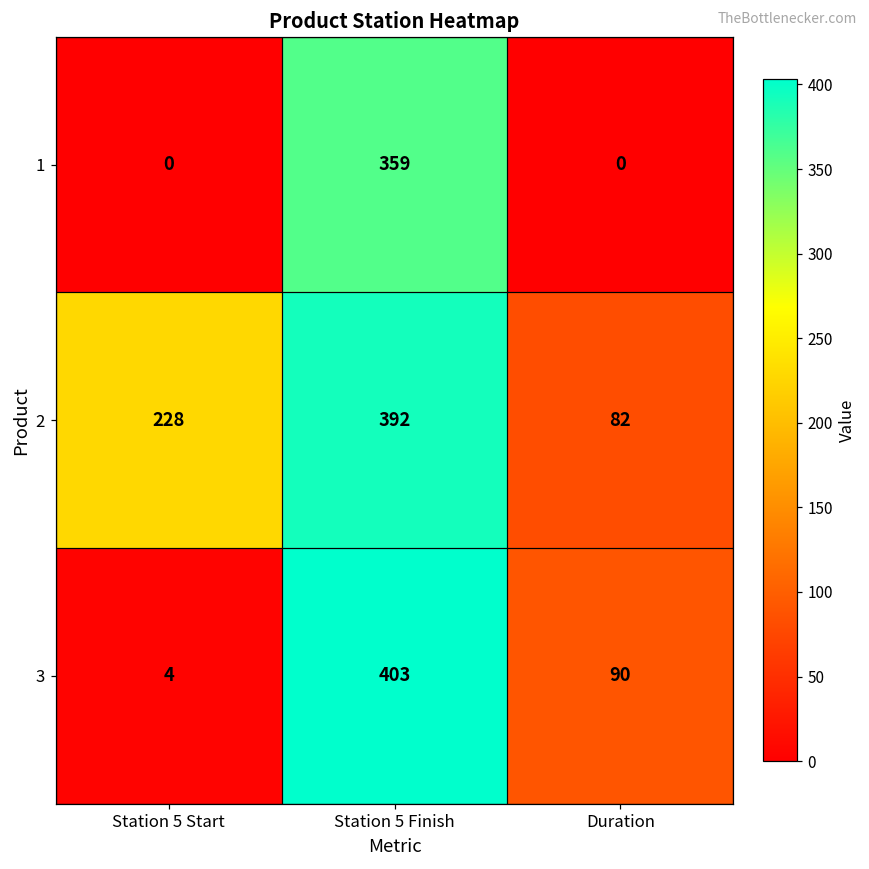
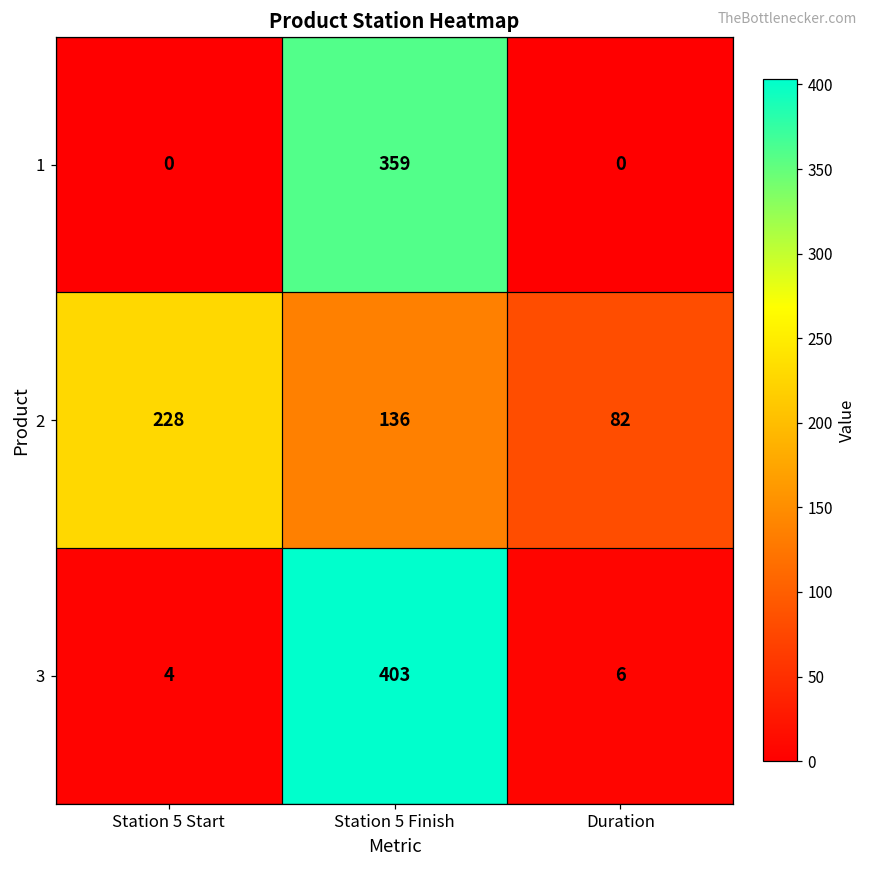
  {
    "1": {
      "Station 5 Start": 0,
      "Station 5 Finish": 359,
      "Duration": 0
    },
    "2": {
      "Station 5 Start": 228,
-     "Station 5 Finish": 392,
+     "Station 5 Finish": 136,
      "Duration": 82
    },
    "3": {
      "Station 5 Start": 4,
      "Station 5 Finish": 403,
-     "Duration": 90
+     "Duration": 6
    }
  }
